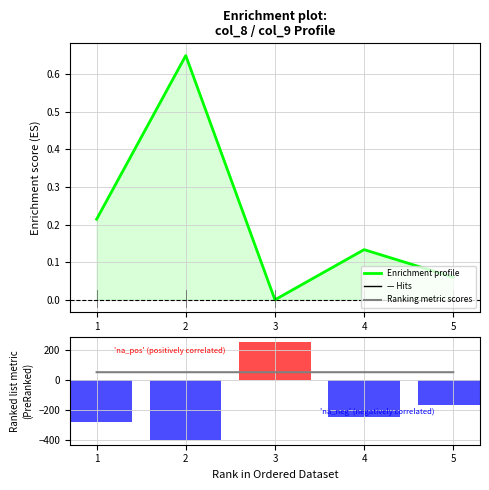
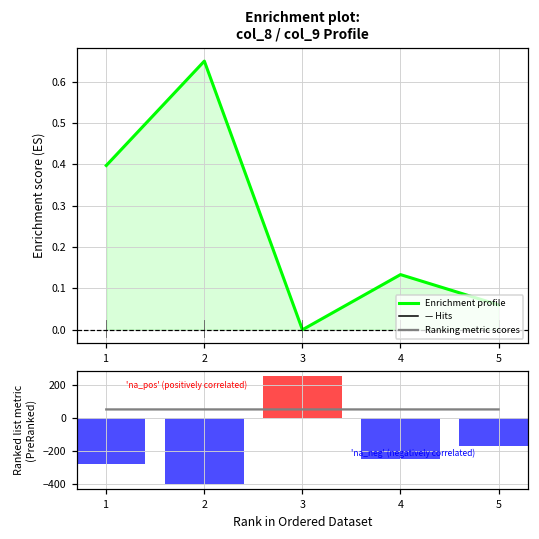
  {
    "Enrichment plot: col_8 / col_9 Profile": {
-     "1": 0.21,
+     "1": 0.40,
      "2": 0.65,
      "3": 0.00,
      "4": 0.13
    }
  }
